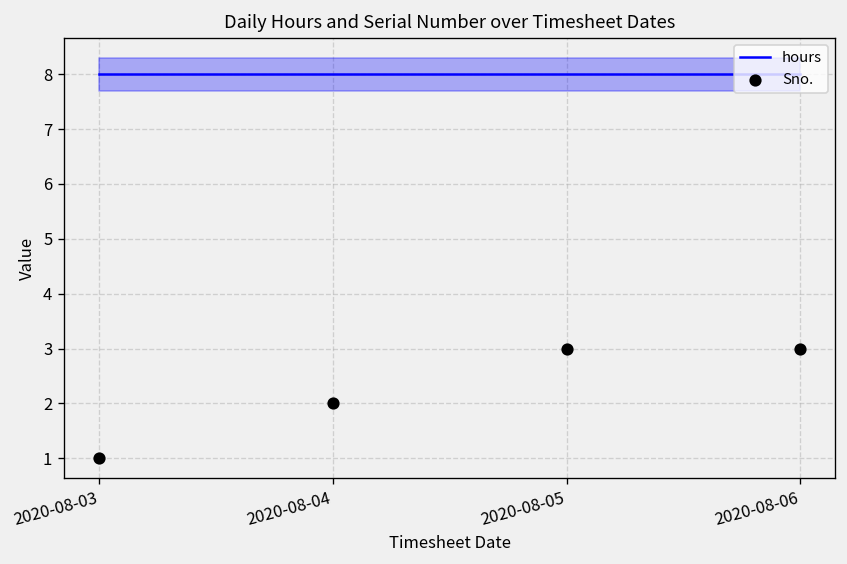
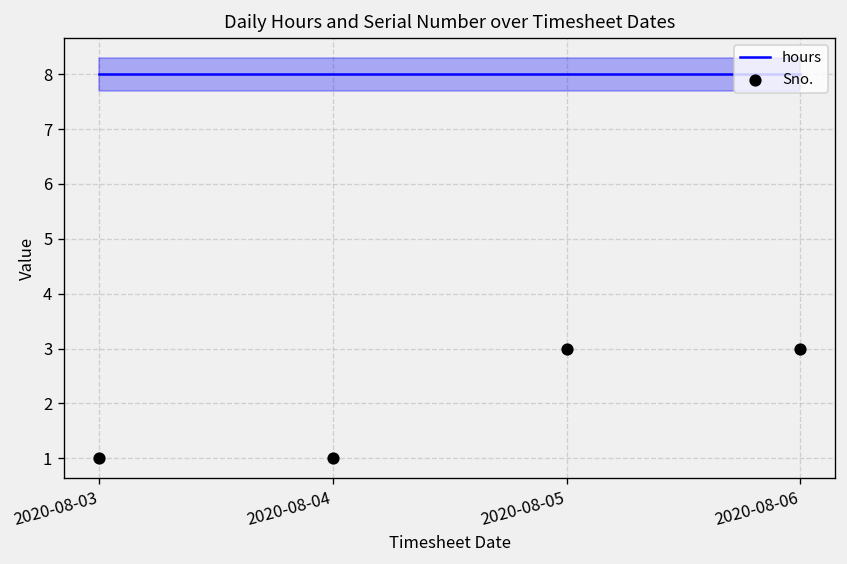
  {
    "Sno.": {
-     "2020-08-04": 2
+     "2020-08-04": 1
    }
  }
